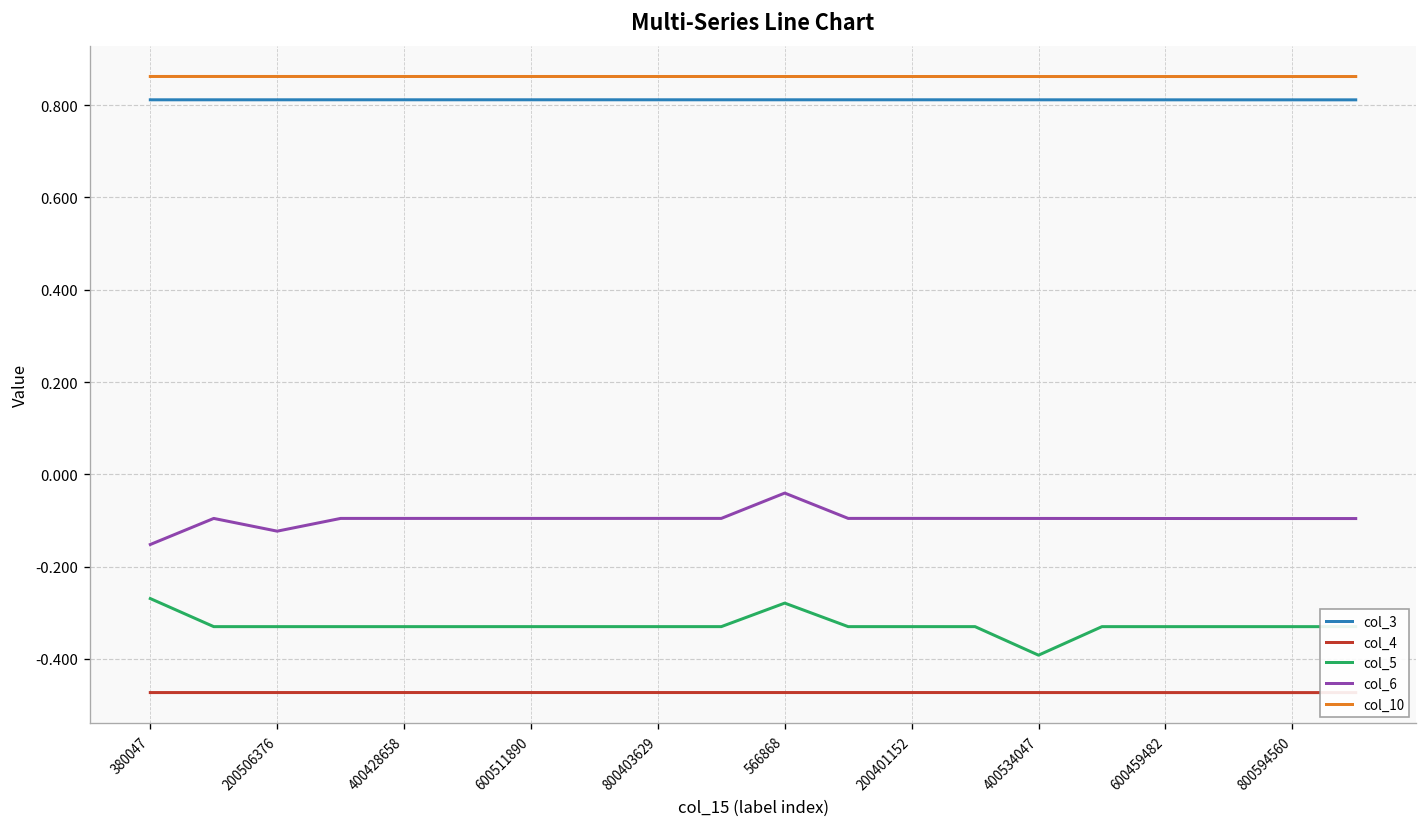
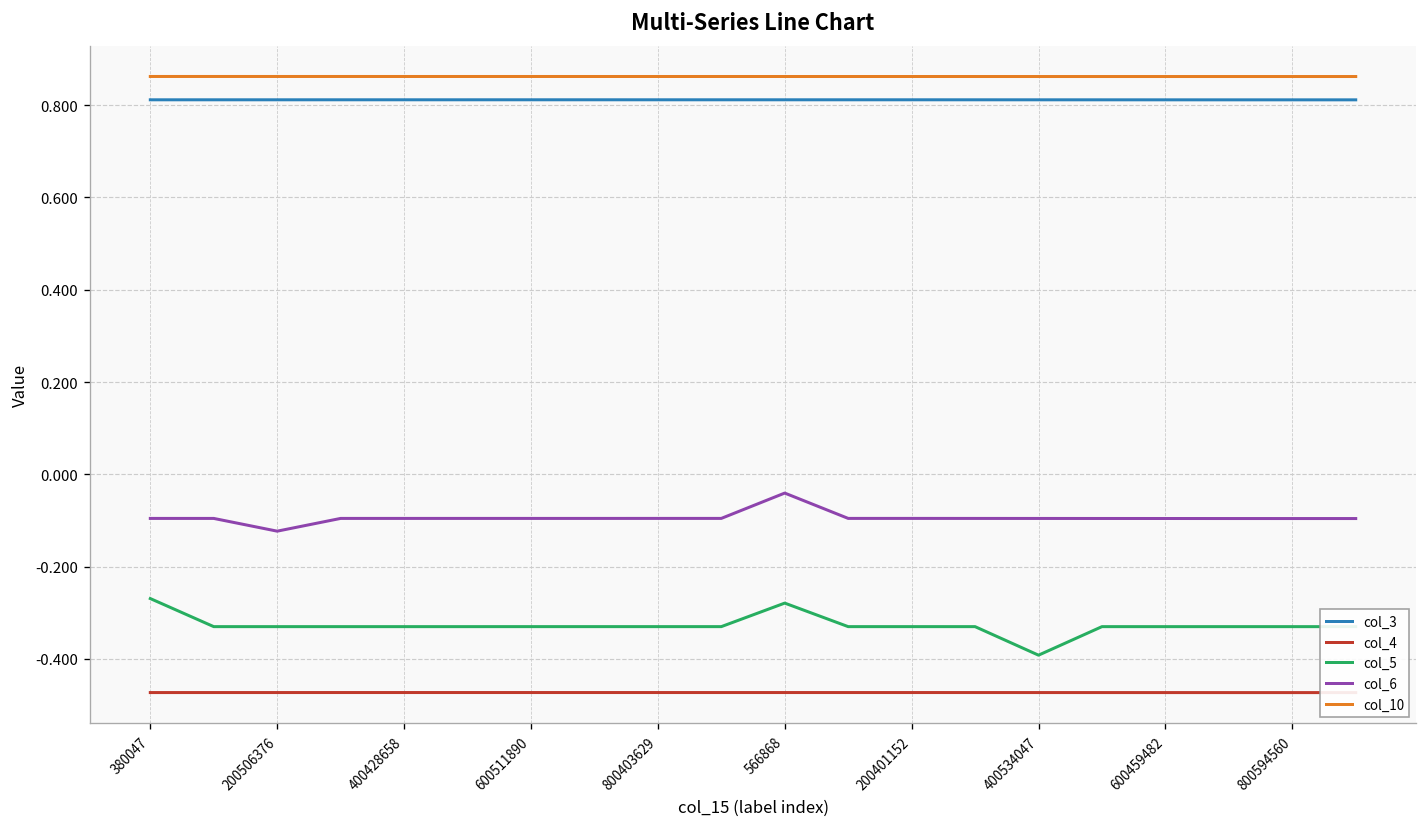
  {
    "col_3": {
      "380047": 0.81,
      "200506376": 0.81,
      "400428658": 0.81,
      "600511890": 0.81,
      "800403629": 0.81,
      "566868": 0.81,
      "200401152": 0.81,
      "400534047": 0.81,
      "600459482": 0.81,
      "800594560": 0.81
    },
    "col_4": {
      "380047": -0.47,
      "200506376": -0.47,
      "400428658": -0.47,
      "600511890": -0.47,
      "800403629": -0.47,
      "566868": -0.47,
      "200401152": -0.47,
      "400534047": -0.47,
      "600459482": -0.47,
      "800594560": -0.47
    },
    "col_5": {
      "380047": -0.27,
      "200506376": -0.33,
      "400428658": -0.33,
      "600511890": -0.33,
      "800403629": -0.33,
      "566868": -0.28,
      "200401152": -0.33,
      "400534047": -0.39,
      "600459482": -0.33,
      "800594560": -0.33
    },
    "col_6": {
-     "380047": -0.15,
+     "380047": -0.10,
      "200506376": -0.12,
      "400428658": -0.10,
      "600511890": -0.10,
      "800403629": -0.10,
      "566868": -0.04,
      "200401152": -0.10,
      "400534047": -0.10,
      "600459482": -0.10,
      "800594560": -0.10
    },
    "col_10": {
      "380047": 0.86,
      "200506376": 0.86,
      "400428658": 0.86,
      "600511890": 0.86,
      "800403629": 0.86,
      "566868": 0.86,
      "200401152": 0.86,
      "400534047": 0.86,
      "600459482": 0.86,
      "800594560": 0.86
    }
  }
